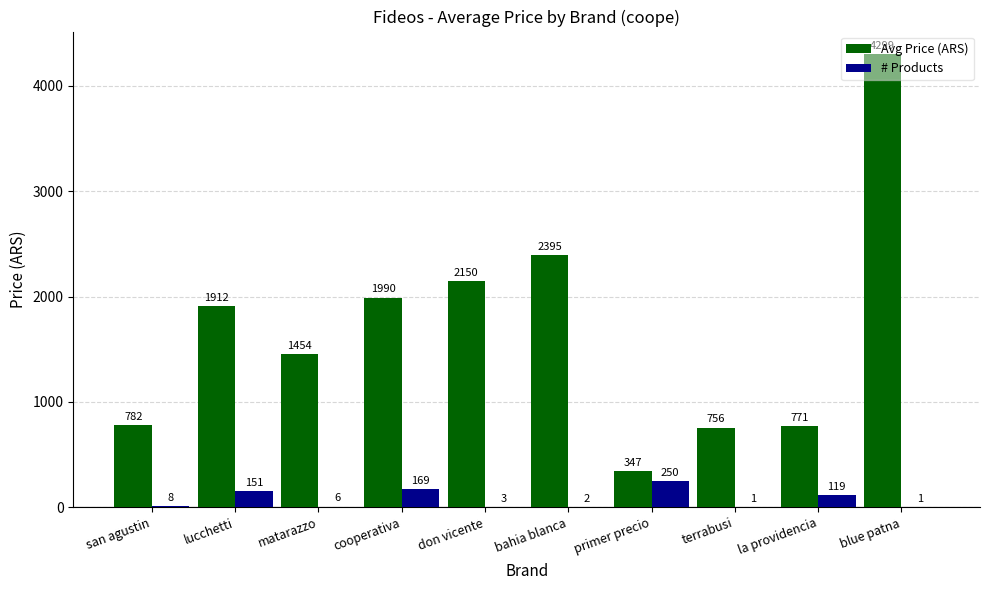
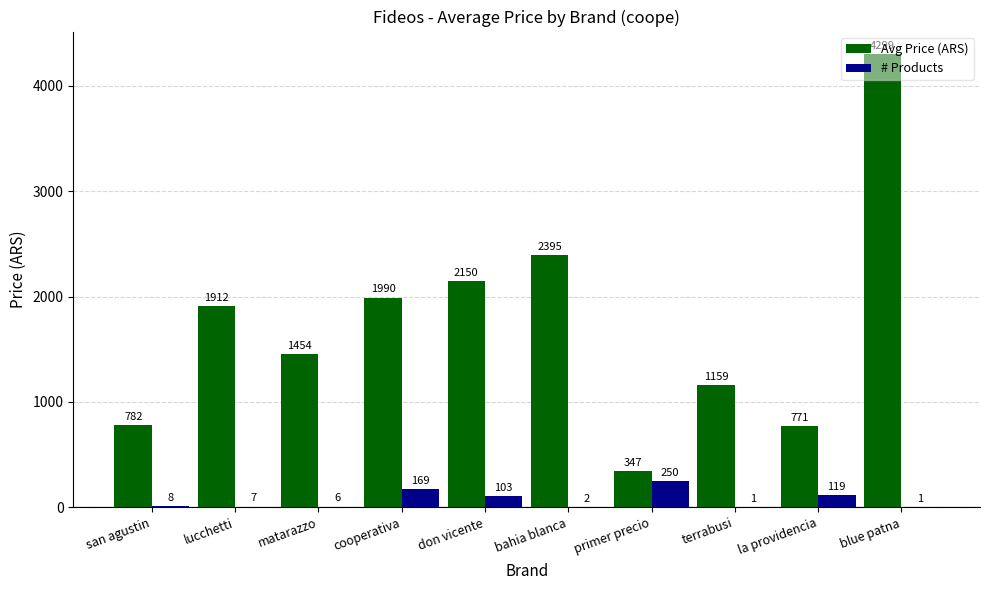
  {
    "Avg Price (ARS)": {
      "san agustin": 782,
      "lucchetti": 1912,
      "matarazzo": 1454,
      "cooperativa": 1990,
      "don vicente": 2150,
      "bahia blanca": 2395,
      "primer precio": 347,
-     "terrabusi": 756,
+     "terrabusi": 1159,
      "la providencia": 771
    },
    "# Products": {
      "san agustin": 8,
-     "lucchetti": 151,
+     "lucchetti": 7,
      "matarazzo": 6,
      "cooperativa": 169,
-     "don vicente": 3,
+     "don vicente": 103,
      "bahia blanca": 2,
      "primer precio": 250,
      "terrabusi": 1,
      "la providencia": 119,
      "blue patna": 1
    }
  }
